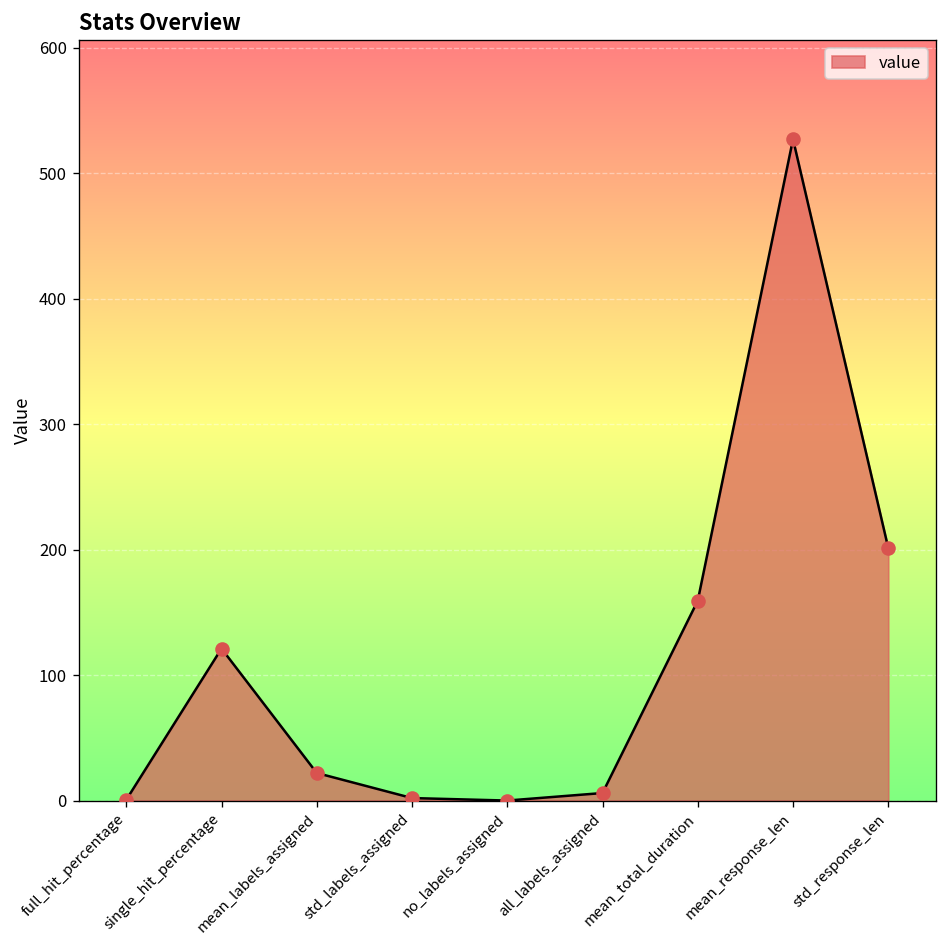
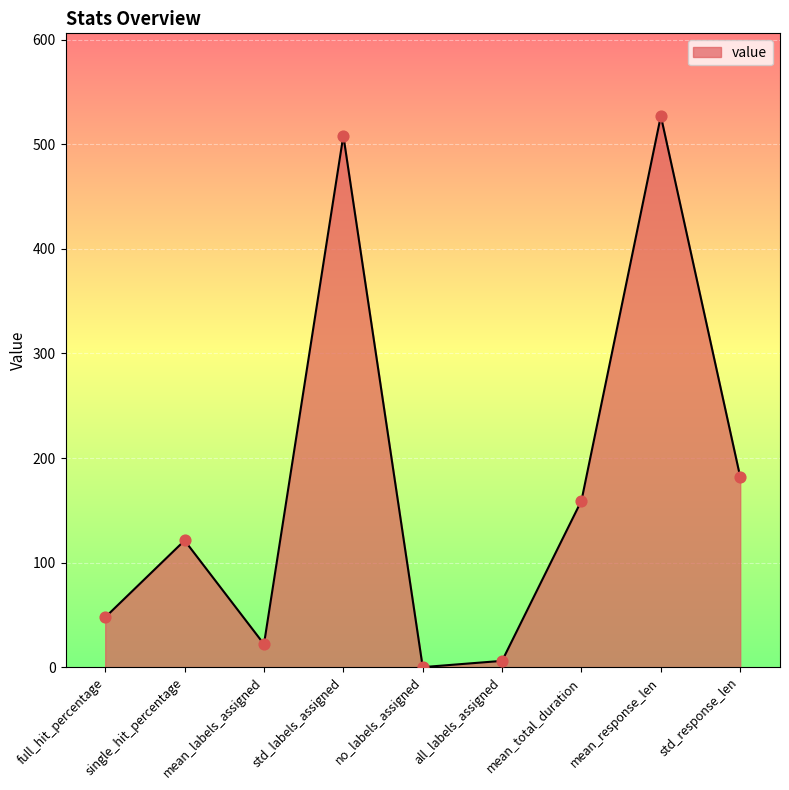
  {
-   "full_hit_percentage": 1,
+   "full_hit_percentage": 48,
    "single_hit_percentage": 121,
    "mean_labels_assigned": 22,
-   "std_labels_assigned": 2,
+   "std_labels_assigned": 508,
    "no_labels_assigned": 0,
    "all_labels_assigned": 6,
    "mean_total_duration": 159,
    "mean_response_len": 527,
-   "std_response_len": 201
+   "std_response_len": 182
  }
